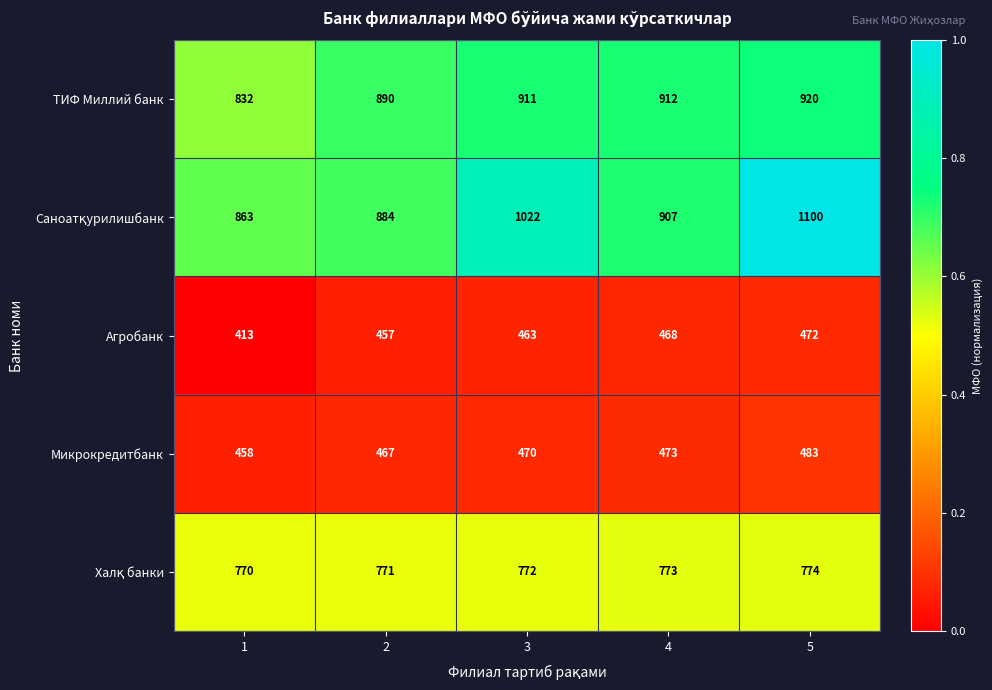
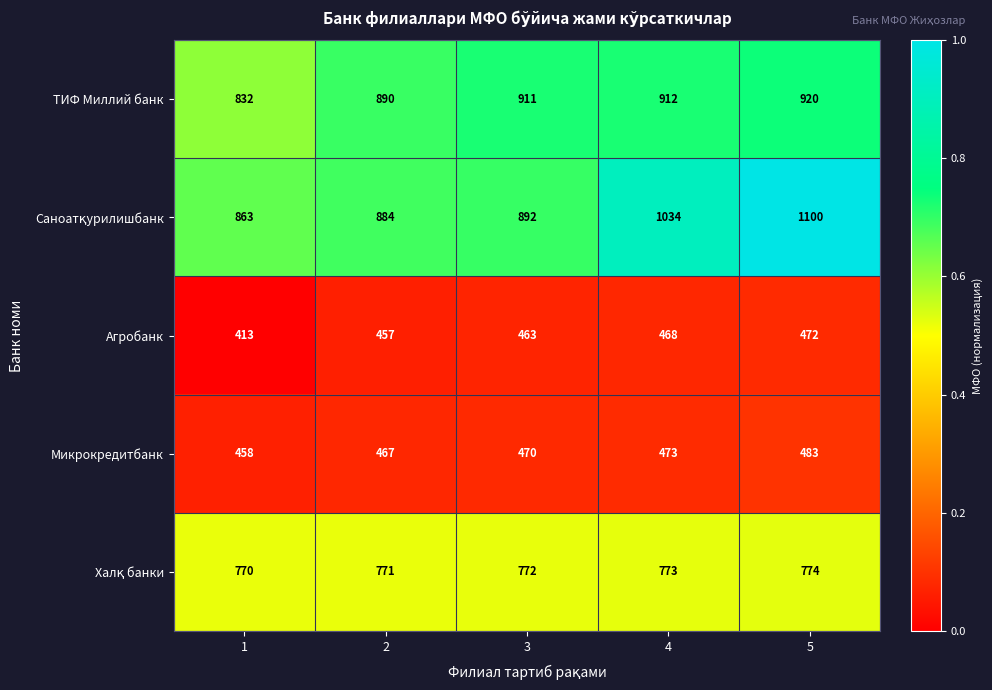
  {
    "ТИФ Миллий банк": {
      "1": 832,
      "2": 890,
      "3": 911,
      "4": 912,
      "5": 920
    },
    "Саноатқурилишбанк": {
      "1": 863,
      "2": 884,
-     "3": 1022,
-     "4": 907,
+     "3": 892,
+     "4": 1034,
      "5": 1100
    },
    "Агробанк": {
      "1": 413,
      "2": 457,
      "3": 463,
      "4": 468,
      "5": 472
    },
    "Микрокредитбанк": {
      "1": 458,
      "2": 467,
      "3": 470,
      "4": 473,
      "5": 483
    },
    "Халқ банки": {
      "1": 770,
      "2": 771,
      "3": 772,
      "4": 773,
      "5": 774
    }
  }
